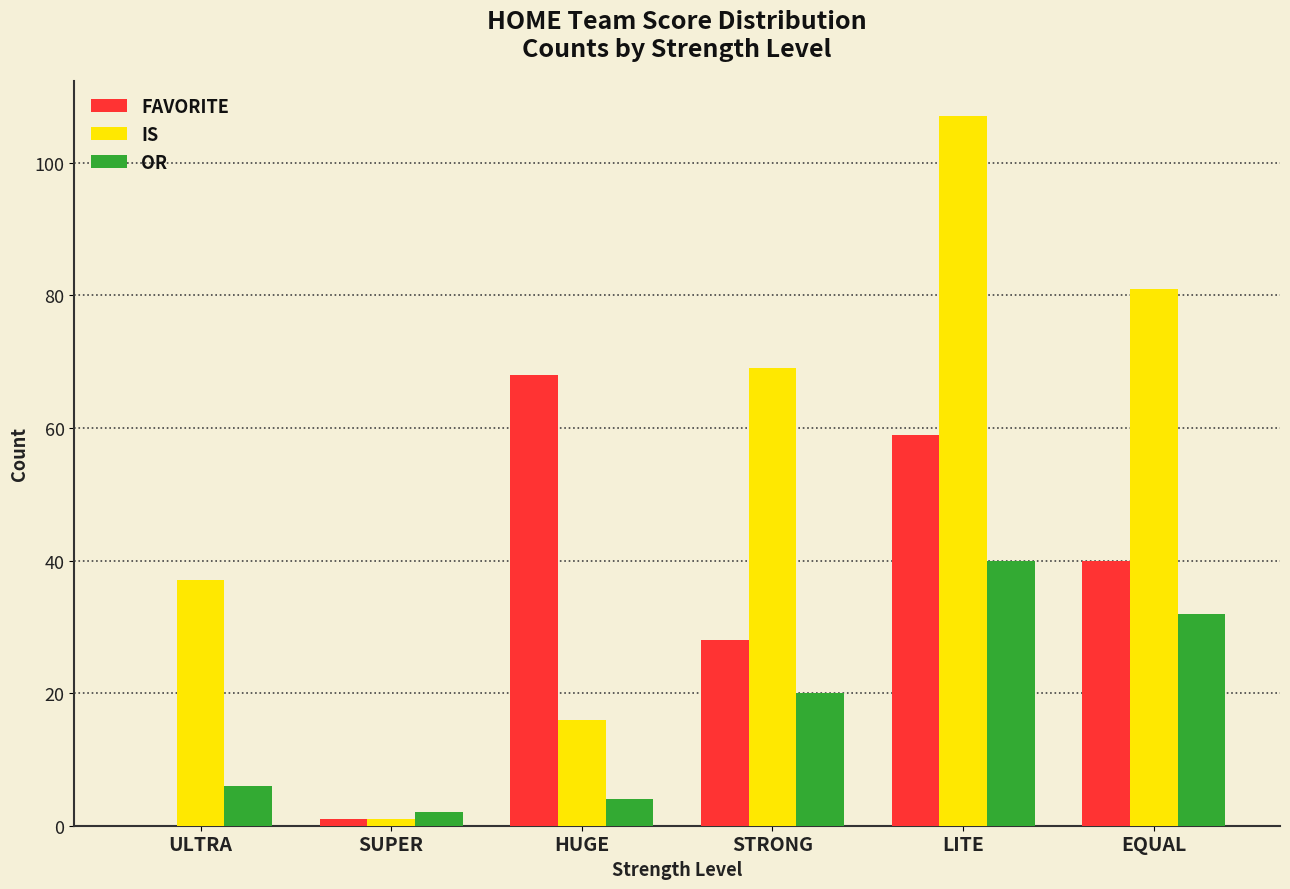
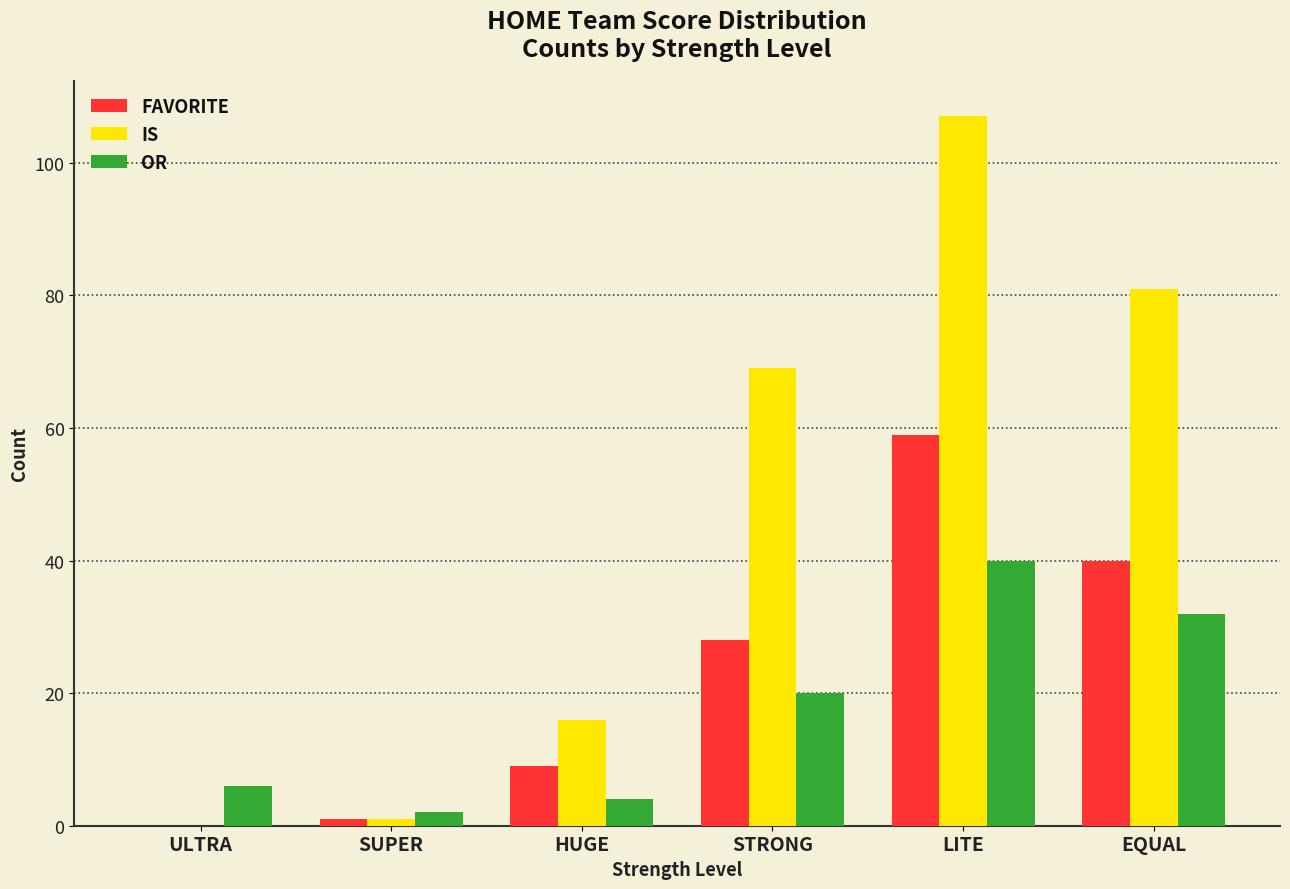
  {
    "FAVORITE": {
      "ULTRA": 0,
      "SUPER": 1,
-     "HUGE": 68,
+     "HUGE": 9,
      "STRONG": 28,
      "LITE": 59,
      "EQUAL": 40
    },
    "IS": {
-     "ULTRA": 37,
+     "ULTRA": 0,
      "SUPER": 1,
      "HUGE": 16,
      "STRONG": 69,
      "LITE": 107,
      "EQUAL": 81
    },
    "OR": {
      "ULTRA": 6,
      "SUPER": 2,
      "HUGE": 4,
      "STRONG": 20,
      "LITE": 40,
      "EQUAL": 32
    }
  }
